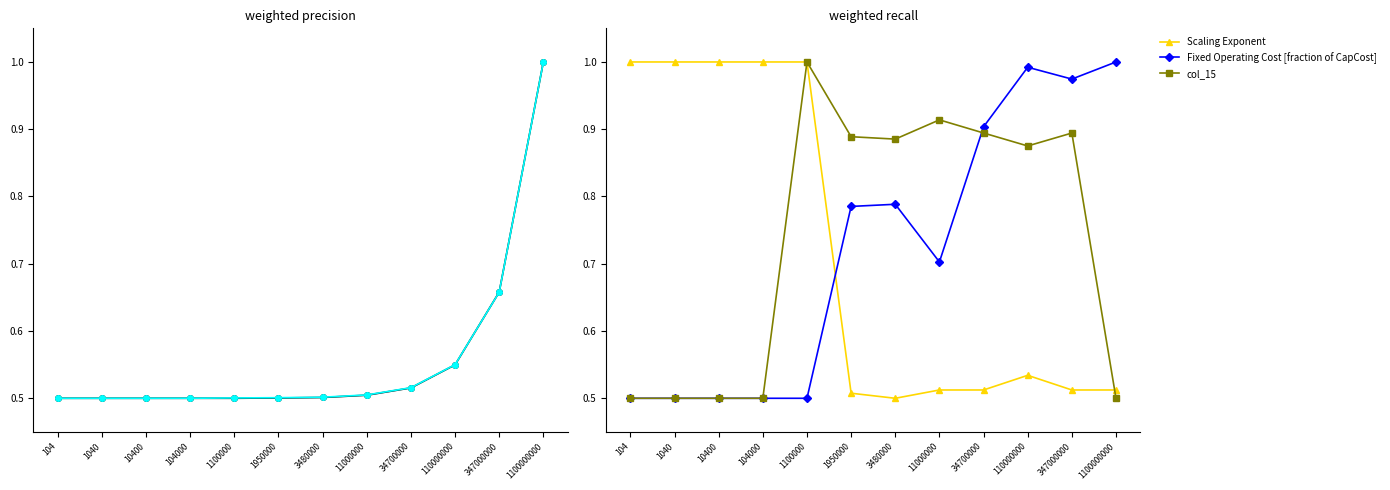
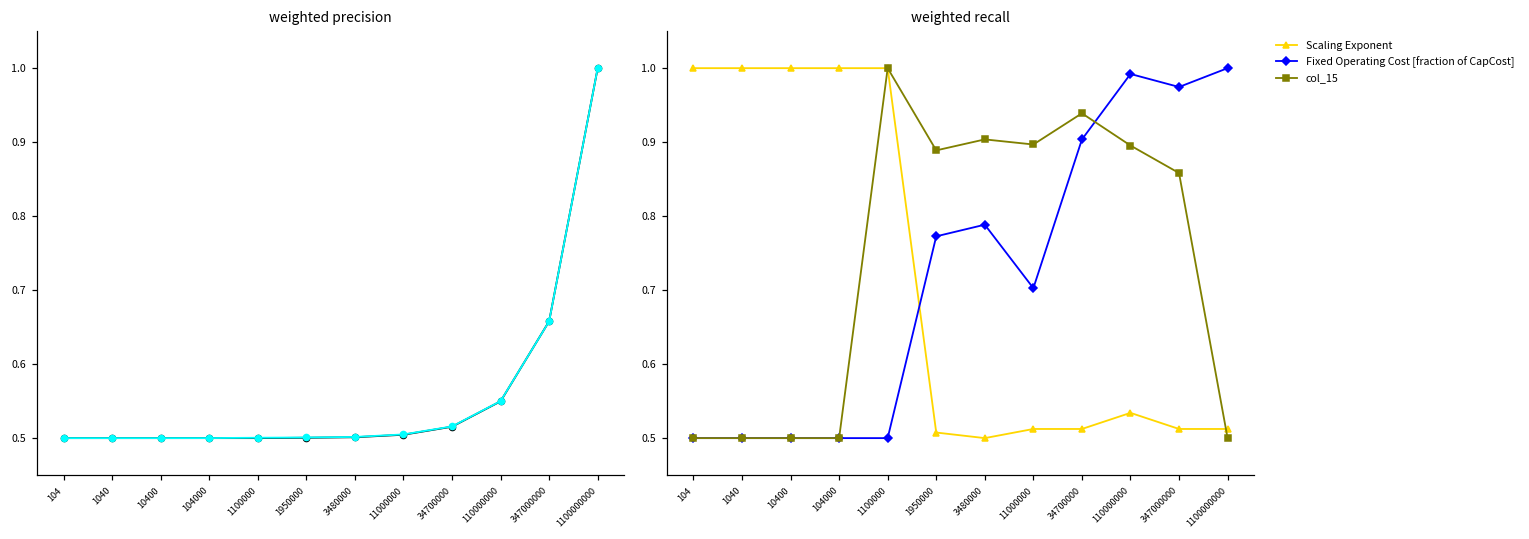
  {
    "weighted recall": {
      "Scaling Exponent": {
        "104": 1.00,
        "1040": 1.00,
        "10400": 1.00,
        "104000": 1.00,
        "1950000": 0.51,
        "3480000": 0.50,
        "11000000": 0.51,
        "34700000": 0.51,
        "110000000": 0.53,
        "347000000": 0.51,
        "1100000000": 0.51
      },
      "Fixed Operating Cost [fraction of CapCost]": {
        "1100000": 0.50,
-       "1950000": 0.79,
+       "1950000": 0.77,
        "3480000": 0.79,
        "11000000": 0.70,
        "34700000": 0.90,
        "110000000": 0.99,
        "347000000": 0.97,
        "1100000000": 1.00
      },
      "col_15": {
        "1950000": 0.89,
-       "3480000": 0.89,
-       "11000000": 0.91,
-       "34700000": 0.89,
-       "110000000": 0.88,
-       "347000000": 0.89,
+       "3480000": 0.90,
+       "11000000": 0.90,
+       "34700000": 0.94,
+       "110000000": 0.90,
+       "347000000": 0.86,
        "1100000000": 0.50
      }
    }
  }
